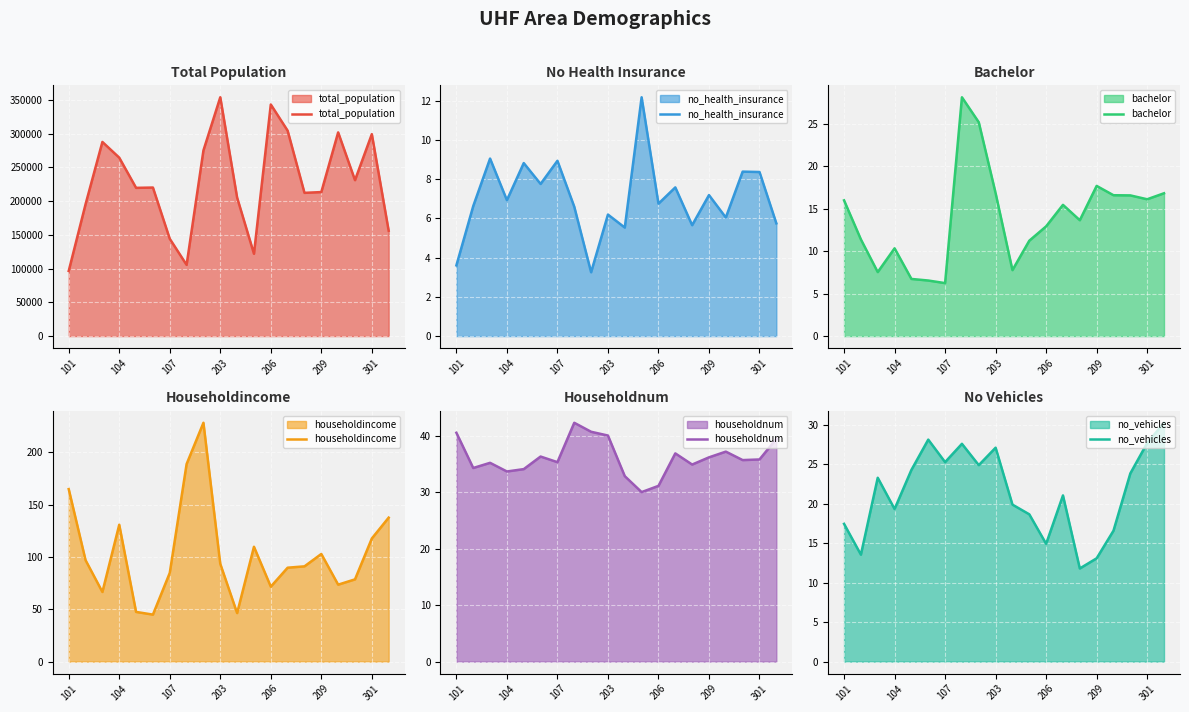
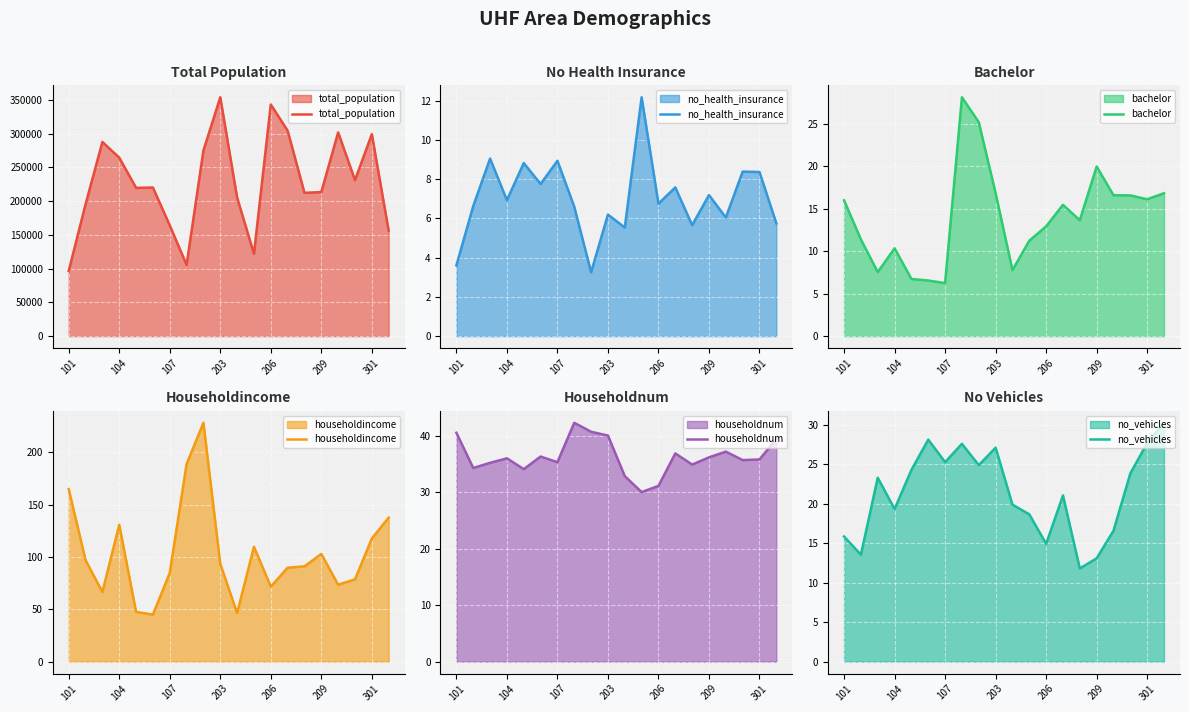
  {
    "Total Population": {
      "101": 100000,
      "104": 260000,
-     "107": 140000,
+     "107": 160000,
      "203": 350000,
      "206": 340000,
      "209": 210000,
      "301": 300000
    },
    "No Health Insurance": {
      "101": 3.6,
      "104": 6.9,
      "107": 8.9,
      "203": 6.2,
      "206": 6.8,
      "209": 7.2,
      "301": 8.4
    },
    "Bachelor": {
      "101": 16,
      "104": 10,
      "107": 6,
      "203": 17,
      "206": 13,
-     "209": 18,
+     "209": 20,
      "301": 16
    },
    "Householdincome": {
      "101": 165,
      "104": 131,
      "107": 85,
      "203": 93,
      "206": 72,
      "209": 103,
      "301": 118
    },
    "Householdnum": {
      "101": 41,
-     "104": 34,
+     "104": 36,
      "107": 35,
      "203": 40,
      "206": 31,
      "209": 36,
      "301": 36
    },
    "No Vehicles": {
-     "101": 17,
+     "101": 16,
      "104": 19,
      "107": 25,
      "203": 27,
      "206": 15,
      "209": 13
    }
  }
